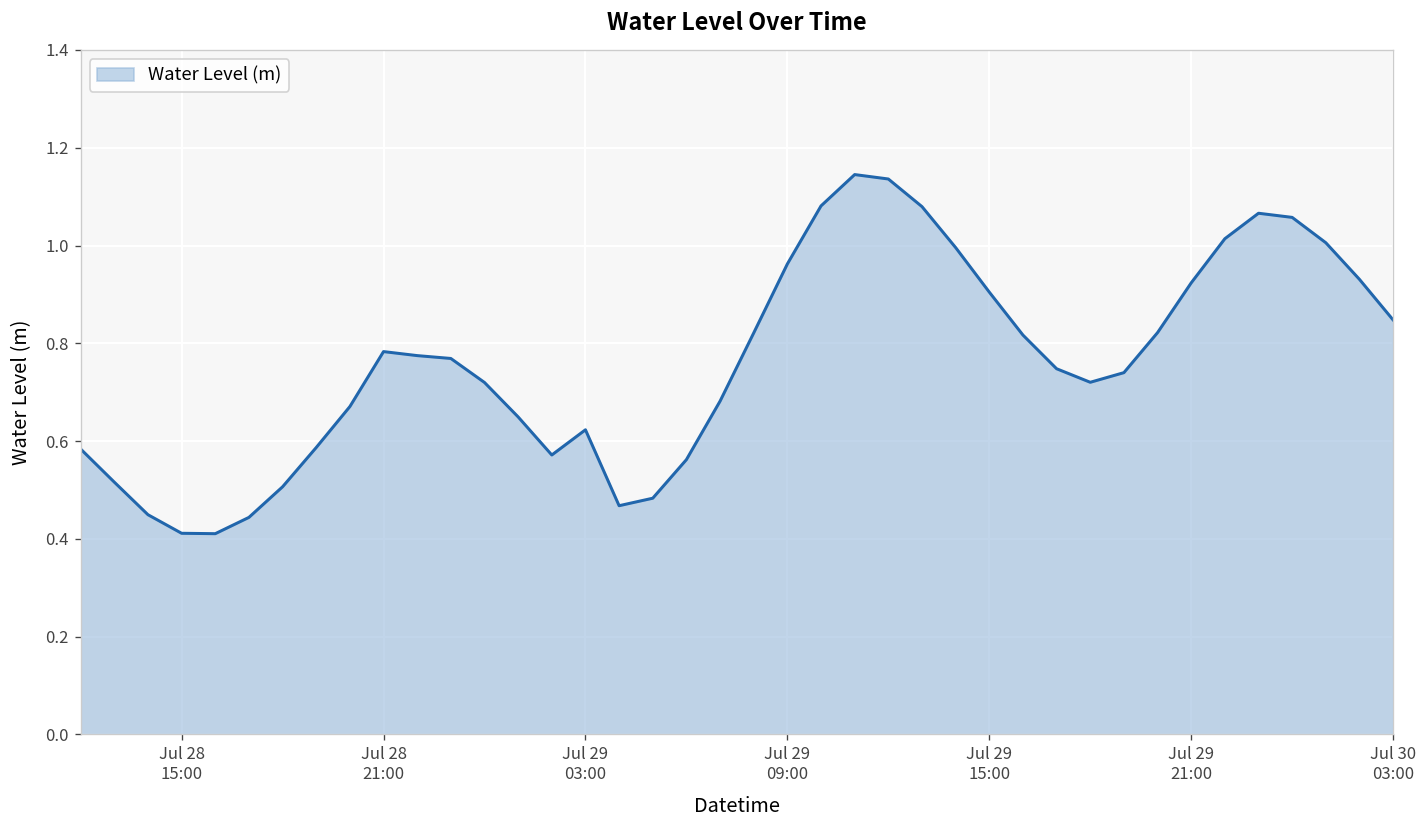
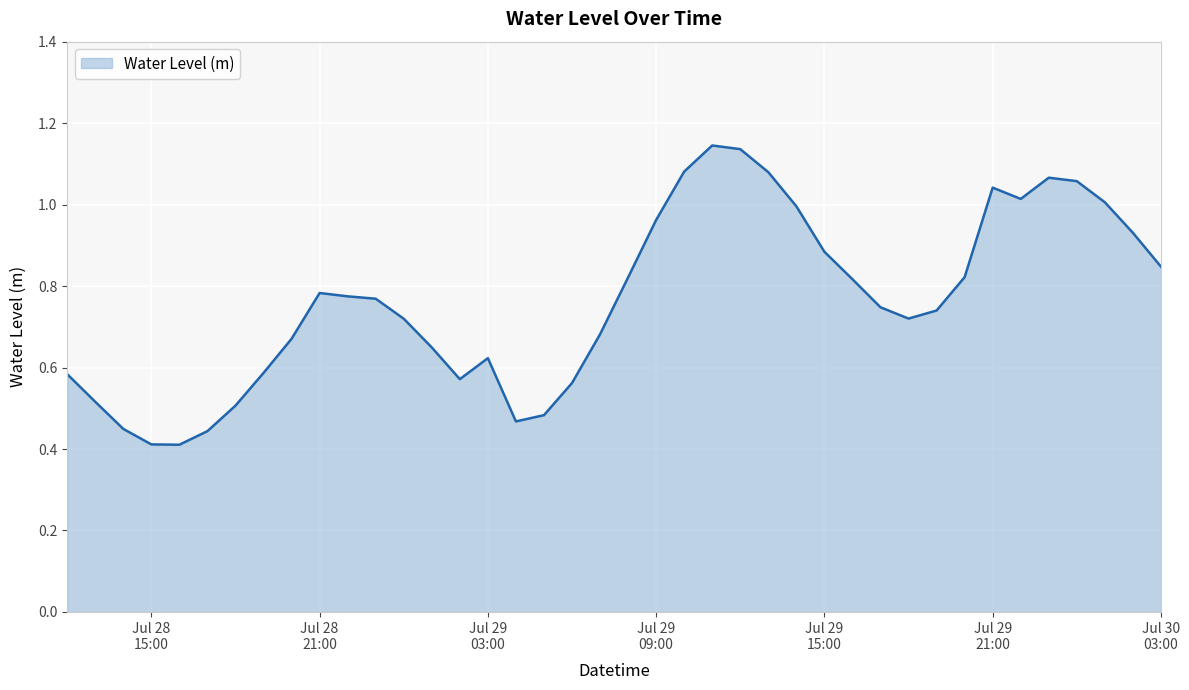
  {
    "Jul 28 15:00": 0.41,
    "Jul 28 21:00": 0.78,
    "Jul 29 03:00": 0.62,
    "Jul 29 09:00": 0.96,
-   "Jul 29 15:00": 0.90,
-   "Jul 29 21:00": 0.92,
+   "Jul 29 15:00": 0.88,
+   "Jul 29 21:00": 1.04,
    "Jul 30 03:00": 0.85
  }
